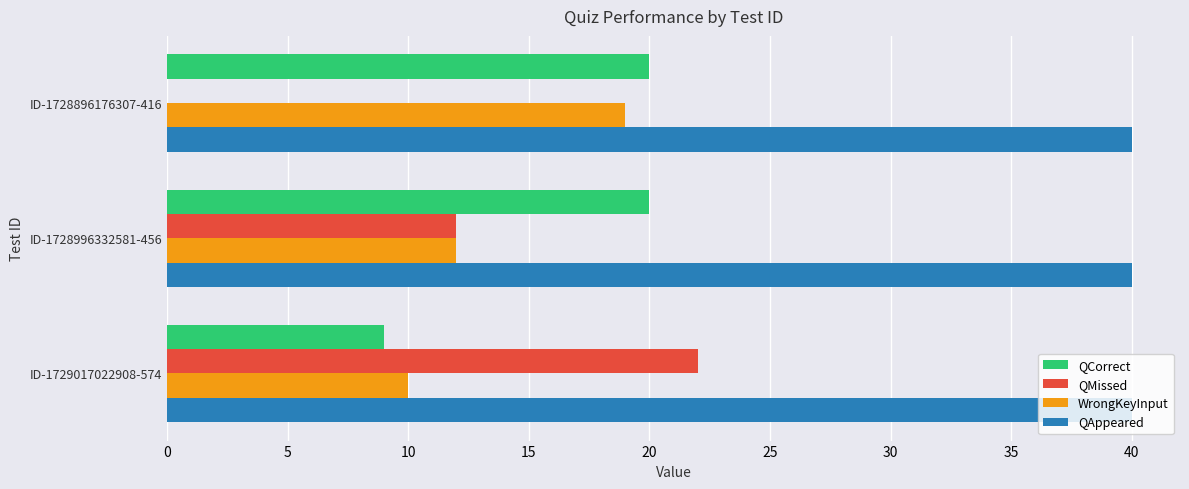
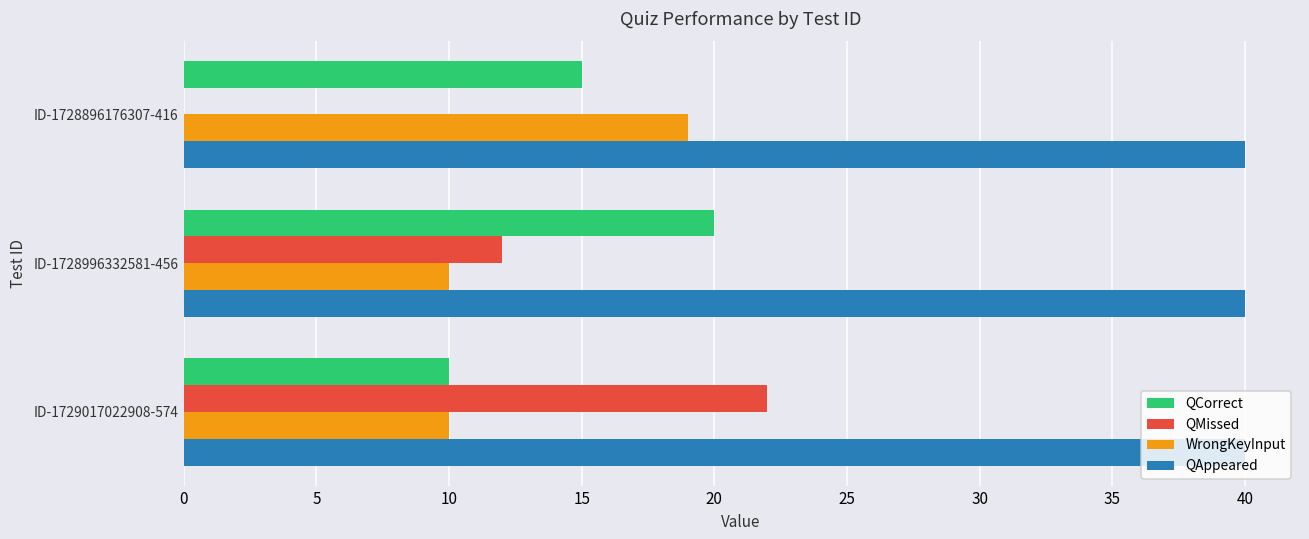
  {
    "QCorrect": {
-     "ID-1728896176307-416": 20,
+     "ID-1728896176307-416": 15,
      "ID-1728996332581-456": 20,
-     "ID-1729017022908-574": 9
+     "ID-1729017022908-574": 10
    },
    "QMissed": {
      "ID-1728896176307-416": 0,
      "ID-1728996332581-456": 12,
      "ID-1729017022908-574": 22
    },
    "WrongKeyInput": {
      "ID-1728896176307-416": 19,
-     "ID-1728996332581-456": 12,
+     "ID-1728996332581-456": 10,
      "ID-1729017022908-574": 10
    },
    "QAppeared": {
      "ID-1728896176307-416": 40,
      "ID-1728996332581-456": 40
    }
  }
